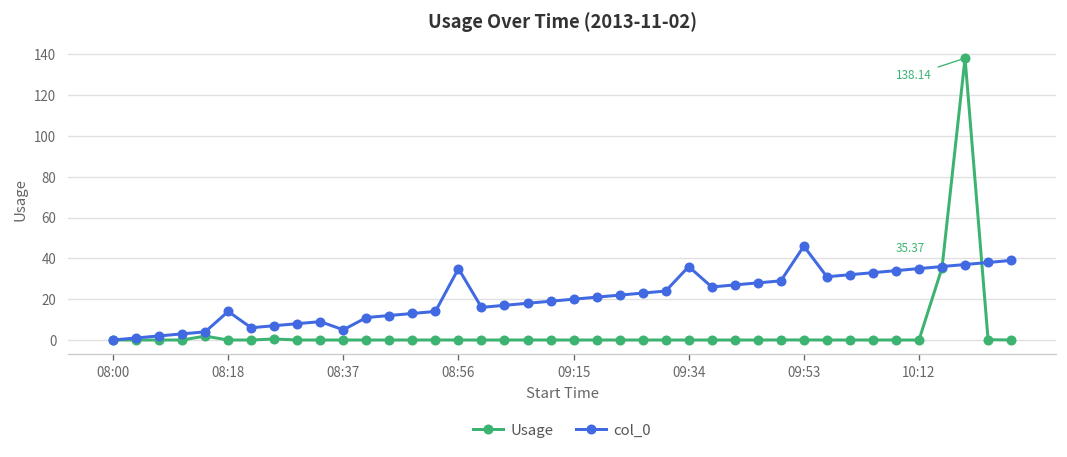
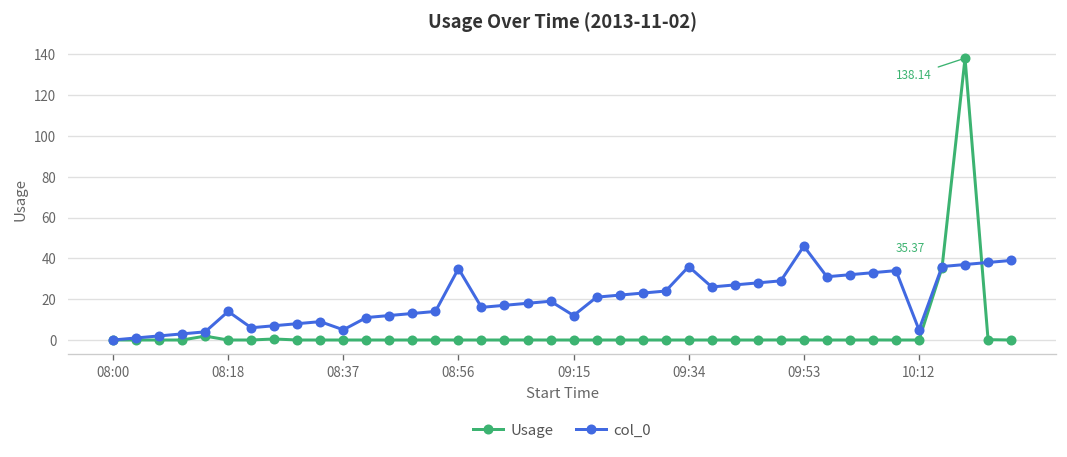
  {
    "Usage": {
      "08:18": 0,
      "08:37": 0,
      "08:56": 0,
      "09:15": 0,
      "09:34": 0,
      "09:53": 0,
      "10:12": 0
    },
    "col_0": {
      "08:18": 14,
      "08:37": 5,
      "08:56": 35,
-     "09:15": 20,
+     "09:15": 12,
      "09:34": 36,
      "09:53": 46,
-     "10:12": 35
+     "10:12": 5
    }
  }
